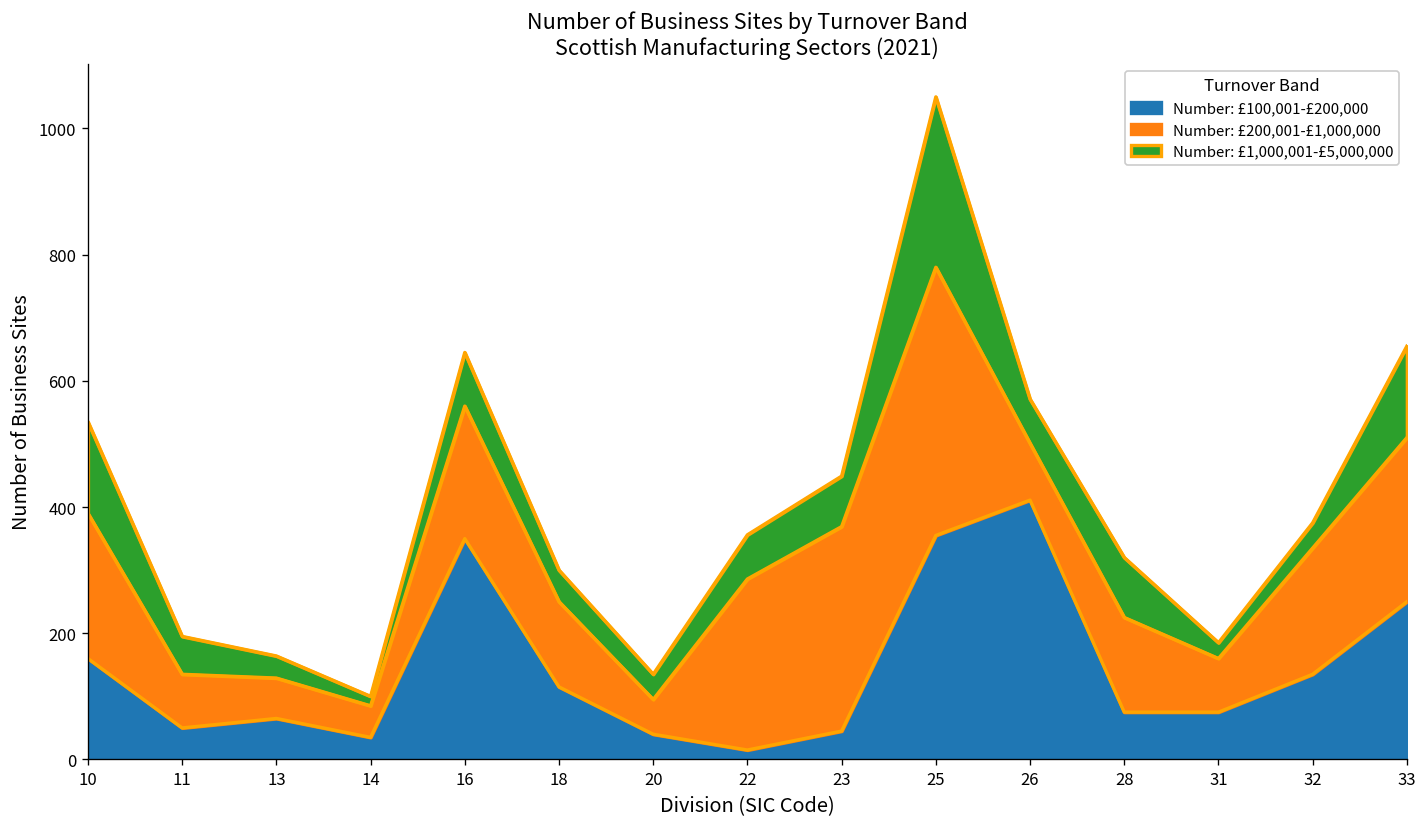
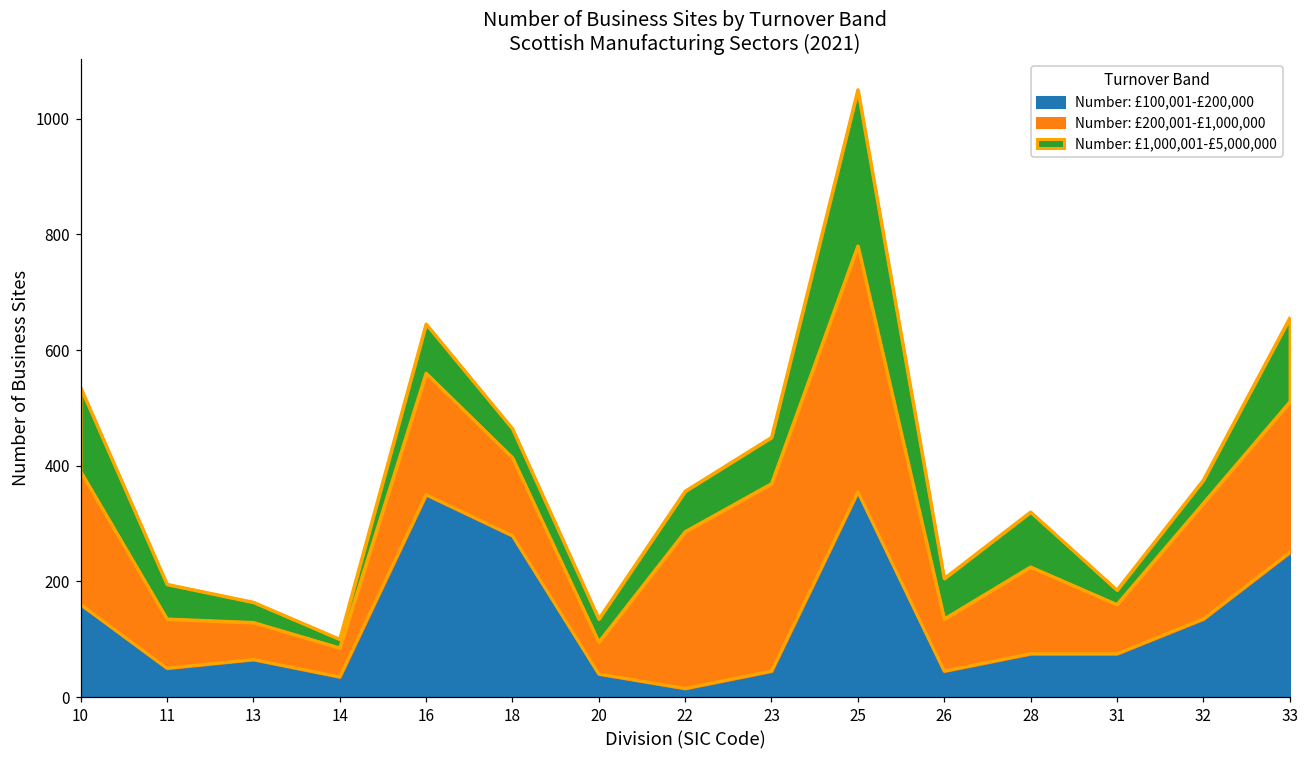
  {
    "Number: £100,001-£200,000": {
      "10": 160,
      "11": 50,
      "13": 70,
      "14": 40,
      "16": 350,
-     "18": 120,
+     "18": 280,
      "20": 40,
      "22": 20,
      "23": 50,
      "25": 360,
-     "26": 410,
+     "26": 50,
      "28": 80,
      "31": 80,
      "32": 140,
      "33": 250
    },
    "Number: £200,001-£1,000,000": {
      "10": 390,
      "11": 140,
      "13": 130,
      "14": 90,
      "16": 560,
      "20": 100,
      "22": 290,
      "23": 370,
      "25": 780,
      "28": 230,
      "31": 160,
      "32": 340,
      "33": 510
    },
    "Number: £1,000,001-£5,000,000": {
      "10": 150,
      "11": 60,
      "13": 40,
      "14": 20,
      "16": 90,
      "18": 50,
      "20": 40,
      "22": 70,
      "23": 80,
      "25": 270,
      "26": 70,
      "28": 100,
      "31": 30,
      "32": 40,
      "33": 150
    }
  }
